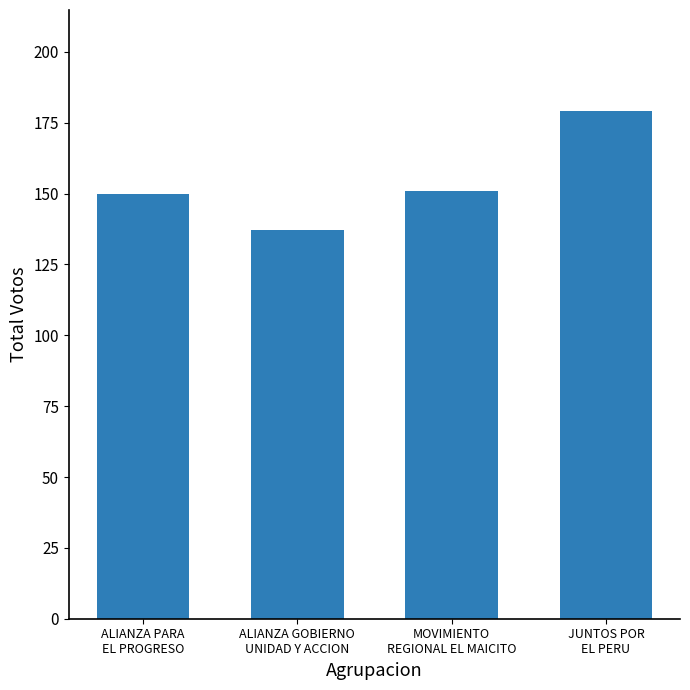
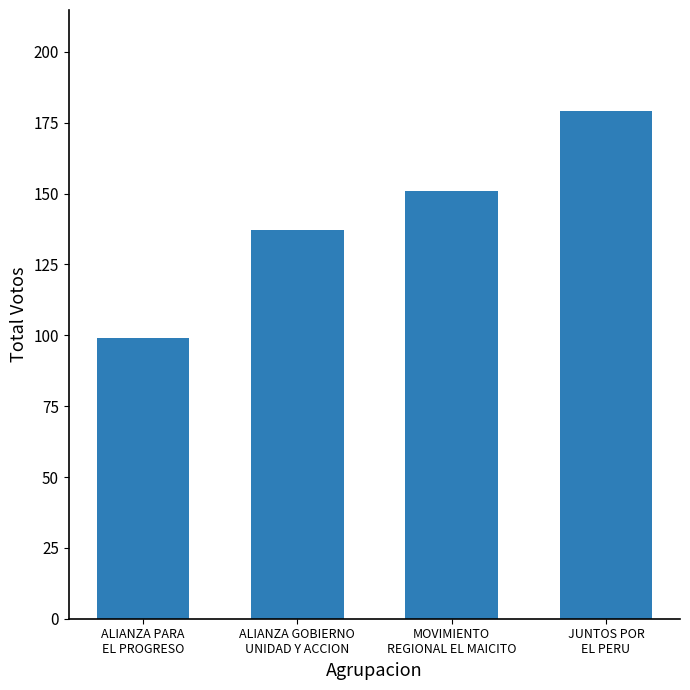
  {
-   "ALIANZA PARA EL PROGRESO": 150,
+   "ALIANZA PARA EL PROGRESO": 99,
    "ALIANZA GOBIERNO UNIDAD Y ACCION": 137,
    "MOVIMIENTO REGIONAL EL MAICITO": 151,
    "JUNTOS POR EL PERU": 179
  }
